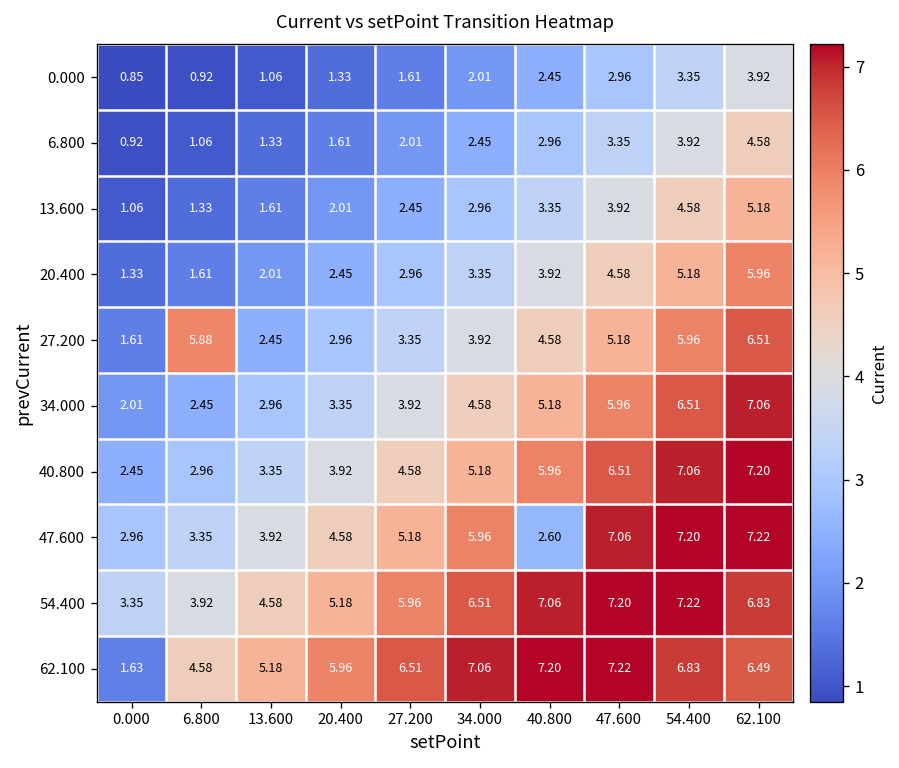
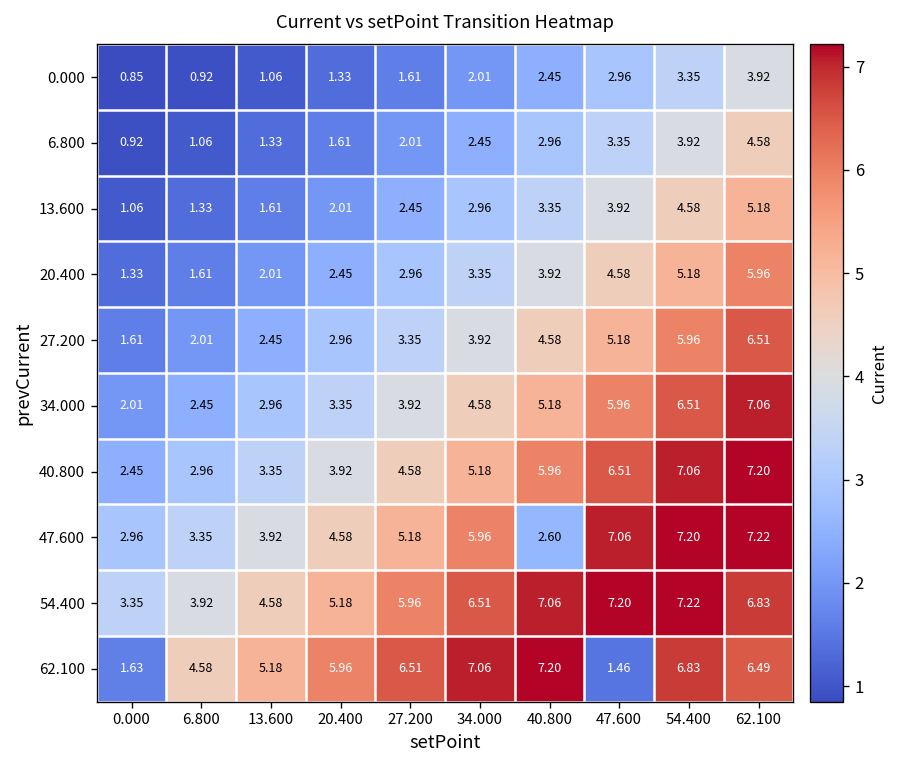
  {
    "0.000": {
      "0.000": 0.85,
      "6.800": 0.92,
      "13.600": 1.06,
      "20.400": 1.33,
      "27.200": 1.61,
      "34.000": 2.01,
      "40.800": 2.45,
      "47.600": 2.96,
      "54.400": 3.35,
      "62.100": 3.92
    },
    "6.800": {
      "0.000": 0.92,
      "6.800": 1.06,
      "13.600": 1.33,
      "20.400": 1.61,
      "27.200": 2.01,
      "34.000": 2.45,
      "40.800": 2.96,
      "47.600": 3.35,
      "54.400": 3.92,
      "62.100": 4.58
    },
    "13.600": {
      "0.000": 1.06,
      "6.800": 1.33,
      "13.600": 1.61,
      "20.400": 2.01,
      "27.200": 2.45,
      "34.000": 2.96,
      "40.800": 3.35,
      "47.600": 3.92,
      "54.400": 4.58,
      "62.100": 5.18
    },
    "20.400": {
      "0.000": 1.33,
      "6.800": 1.61,
      "13.600": 2.01,
      "20.400": 2.45,
      "27.200": 2.96,
      "34.000": 3.35,
      "40.800": 3.92,
      "47.600": 4.58,
      "54.400": 5.18,
      "62.100": 5.96
    },
    "27.200": {
      "0.000": 1.61,
-     "6.800": 5.88,
+     "6.800": 2.01,
      "13.600": 2.45,
      "20.400": 2.96,
      "27.200": 3.35,
      "34.000": 3.92,
      "40.800": 4.58,
      "47.600": 5.18,
      "54.400": 5.96,
      "62.100": 6.51
    },
    "34.000": {
      "0.000": 2.01,
      "6.800": 2.45,
      "13.600": 2.96,
      "20.400": 3.35,
      "27.200": 3.92,
      "34.000": 4.58,
      "40.800": 5.18,
      "47.600": 5.96,
      "54.400": 6.51,
      "62.100": 7.06
    },
    "40.800": {
      "0.000": 2.45,
      "6.800": 2.96,
      "13.600": 3.35,
      "20.400": 3.92,
      "27.200": 4.58,
      "34.000": 5.18,
      "40.800": 5.96,
      "47.600": 6.51,
      "54.400": 7.06,
      "62.100": 7.20
    },
    "47.600": {
      "0.000": 2.96,
      "6.800": 3.35,
      "13.600": 3.92,
      "20.400": 4.58,
      "27.200": 5.18,
      "34.000": 5.96,
      "40.800": 2.60,
      "47.600": 7.06,
      "54.400": 7.20,
      "62.100": 7.22
    },
    "54.400": {
      "0.000": 3.35,
      "6.800": 3.92,
      "13.600": 4.58,
      "20.400": 5.18,
      "27.200": 5.96,
      "34.000": 6.51,
      "40.800": 7.06,
      "47.600": 7.20,
      "54.400": 7.22,
      "62.100": 6.83
    },
    "62.100": {
      "0.000": 1.63,
      "6.800": 4.58,
      "13.600": 5.18,
      "20.400": 5.96,
      "27.200": 6.51,
      "34.000": 7.06,
      "40.800": 7.20,
-     "47.600": 7.22,
+     "47.600": 1.46,
      "54.400": 6.83,
      "62.100": 6.49
    }
  }
